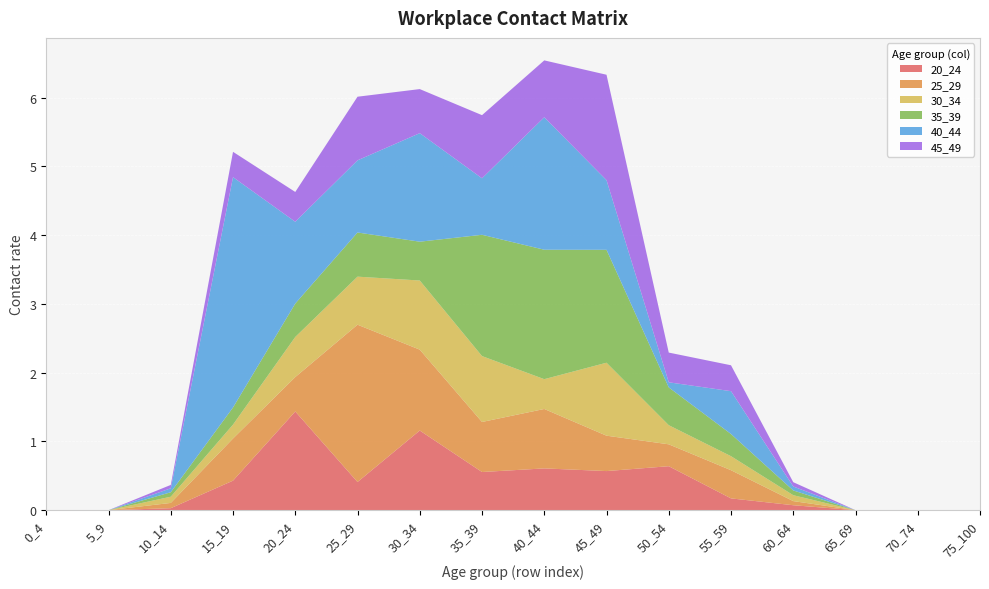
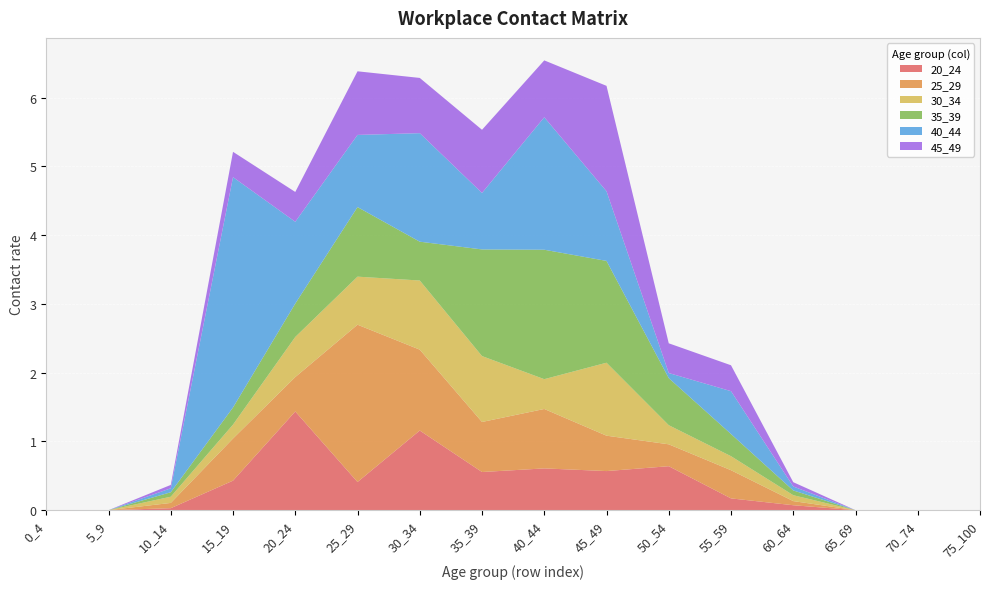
  {
    "35_39": {
      "10_14": 0.1,
      "15_19": 0.2,
      "20_24": 0.5,
-     "25_29": 0.6,
+     "25_29": 1.0,
      "30_34": 0.6,
-     "35_39": 1.8,
+     "35_39": 1.6,
      "40_44": 1.9,
-     "45_49": 1.6,
-     "50_54": 0.5,
+     "45_49": 1.5,
+     "50_54": 0.7,
      "55_59": 0.3,
      "60_64": 0.1
    },
    "40_44": {
      "10_14": 0.1,
      "15_19": 3.3,
      "20_24": 1.2,
      "25_29": 1.0,
      "30_34": 1.6,
      "35_39": 0.8,
      "40_44": 1.9,
      "45_49": 1.0,
      "50_54": 0.1,
      "55_59": 0.6,
      "60_64": 0.1
    },
    "45_49": {
      "10_14": 0.0,
      "15_19": 0.4,
      "20_24": 0.4,
      "25_29": 0.9,
-     "30_34": 0.6,
+     "30_34": 0.8,
      "35_39": 0.9,
      "40_44": 0.8,
      "45_49": 1.5,
      "50_54": 0.4,
      "55_59": 0.4,
      "60_64": 0.1
    }
  }
